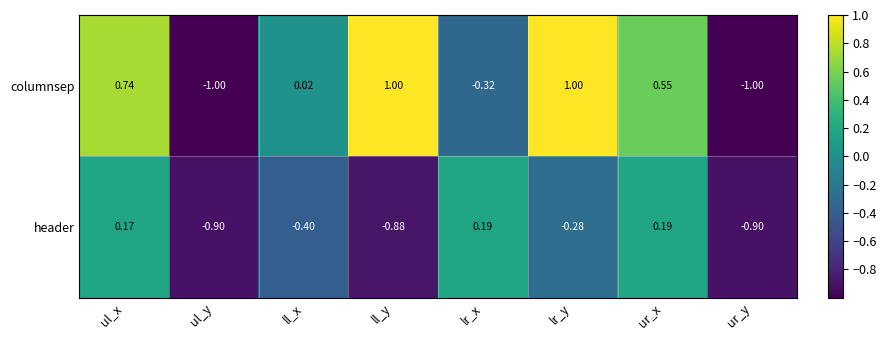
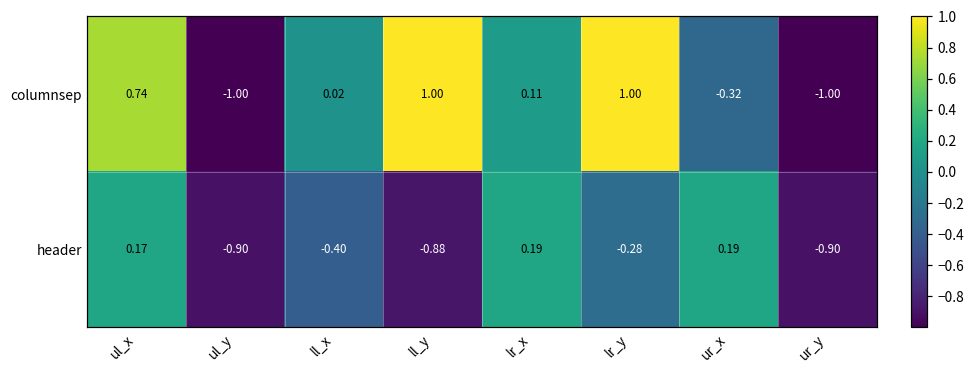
  {
    "columnsep": {
      "ul_x": 0.74,
      "ul_y": -1.00,
      "ll_x": 0.02,
      "ll_y": 1.00,
-     "lr_x": -0.32,
+     "lr_x": 0.11,
      "lr_y": 1.00,
-     "ur_x": 0.55,
+     "ur_x": -0.32,
      "ur_y": -1.00
    },
    "header": {
      "ul_x": 0.17,
      "ul_y": -0.90,
      "ll_x": -0.40,
      "ll_y": -0.88,
      "lr_x": 0.19,
      "lr_y": -0.28,
      "ur_x": 0.19,
      "ur_y": -0.90
    }
  }
